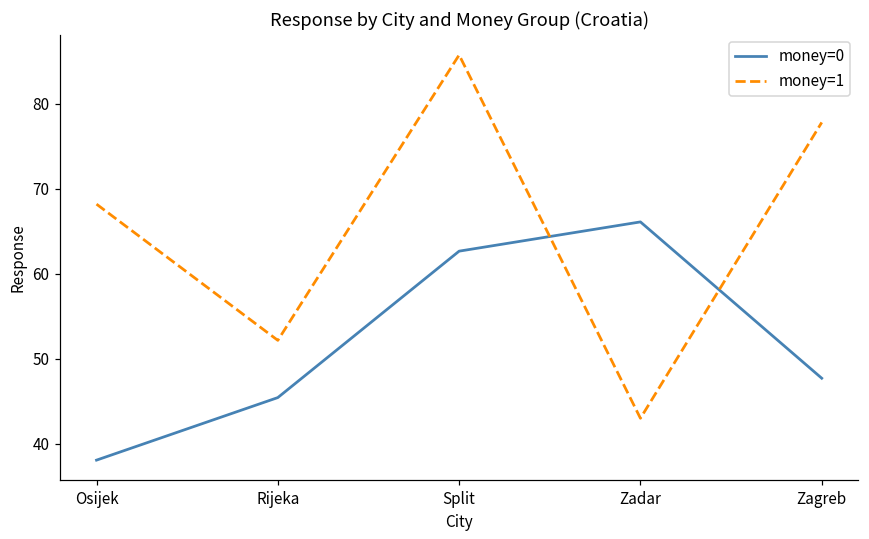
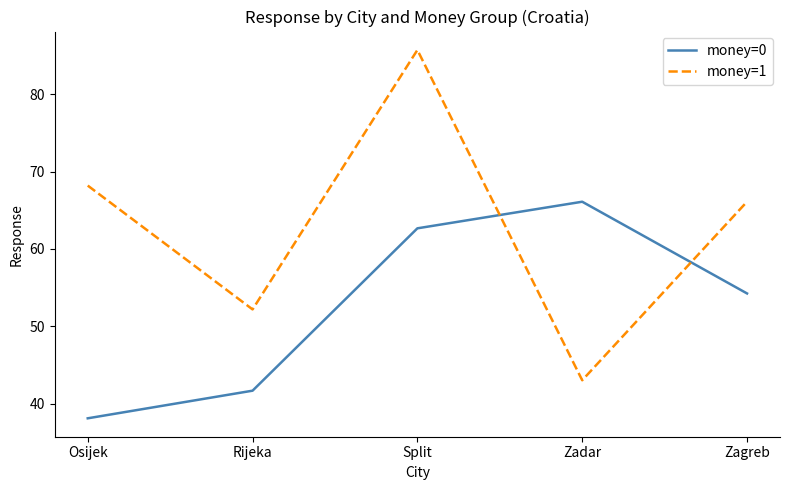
  {
    "money=0": {
      "Osijek": 38,
-     "Rijeka": 45,
+     "Rijeka": 42,
      "Split": 63,
      "Zadar": 66,
-     "Zagreb": 48
+     "Zagreb": 54
    },
    "money=1": {
      "Osijek": 68,
      "Rijeka": 52,
      "Split": 86,
      "Zadar": 43,
-     "Zagreb": 78
+     "Zagreb": 66
    }
  }
